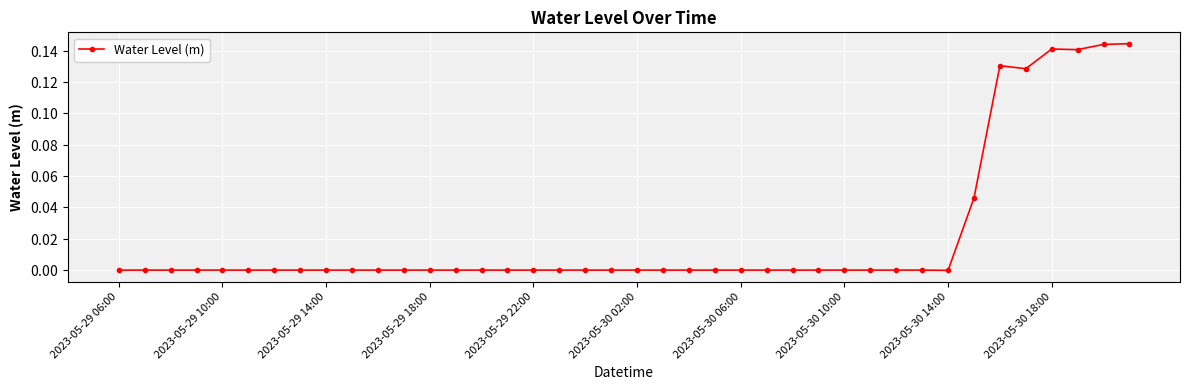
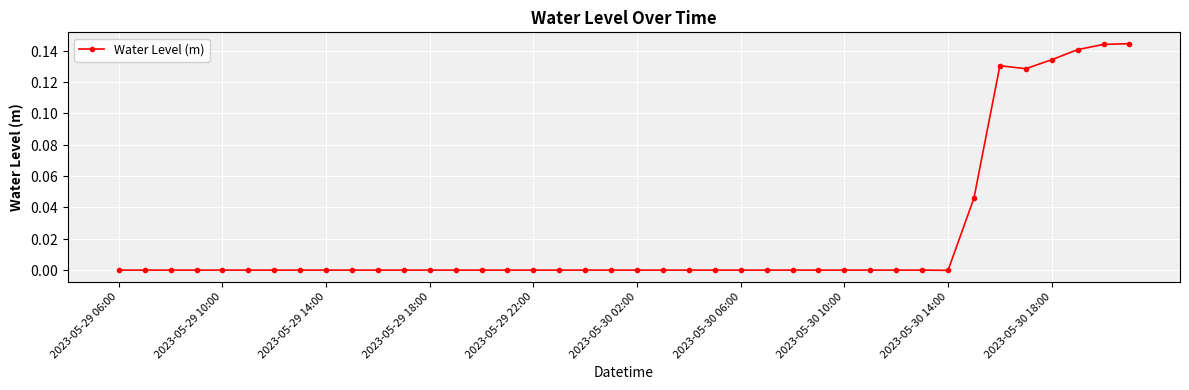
  {
    "2023-05-29 06:00": 0.000,
    "2023-05-29 10:00": 0.000,
    "2023-05-29 14:00": 0.000,
    "2023-05-29 18:00": 0.000,
    "2023-05-29 22:00": 0.000,
    "2023-05-30 02:00": 0.000,
    "2023-05-30 06:00": 0.000,
    "2023-05-30 10:00": 0.000,
    "2023-05-30 14:00": 0.000,
-   "2023-05-30 18:00": 0.141
+   "2023-05-30 18:00": 0.134
  }
